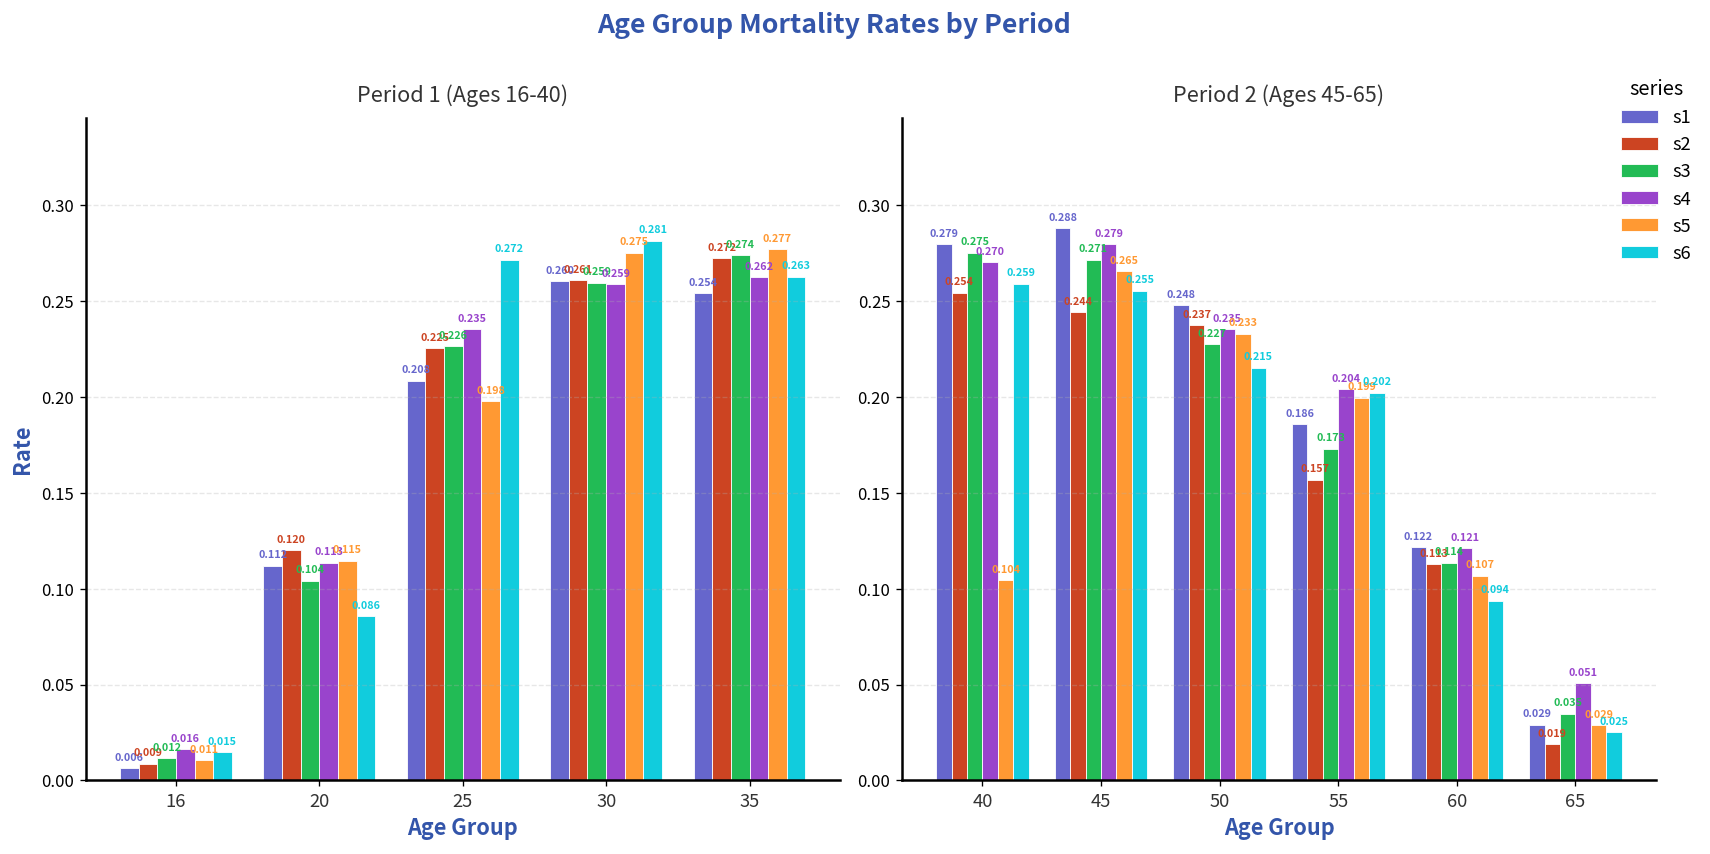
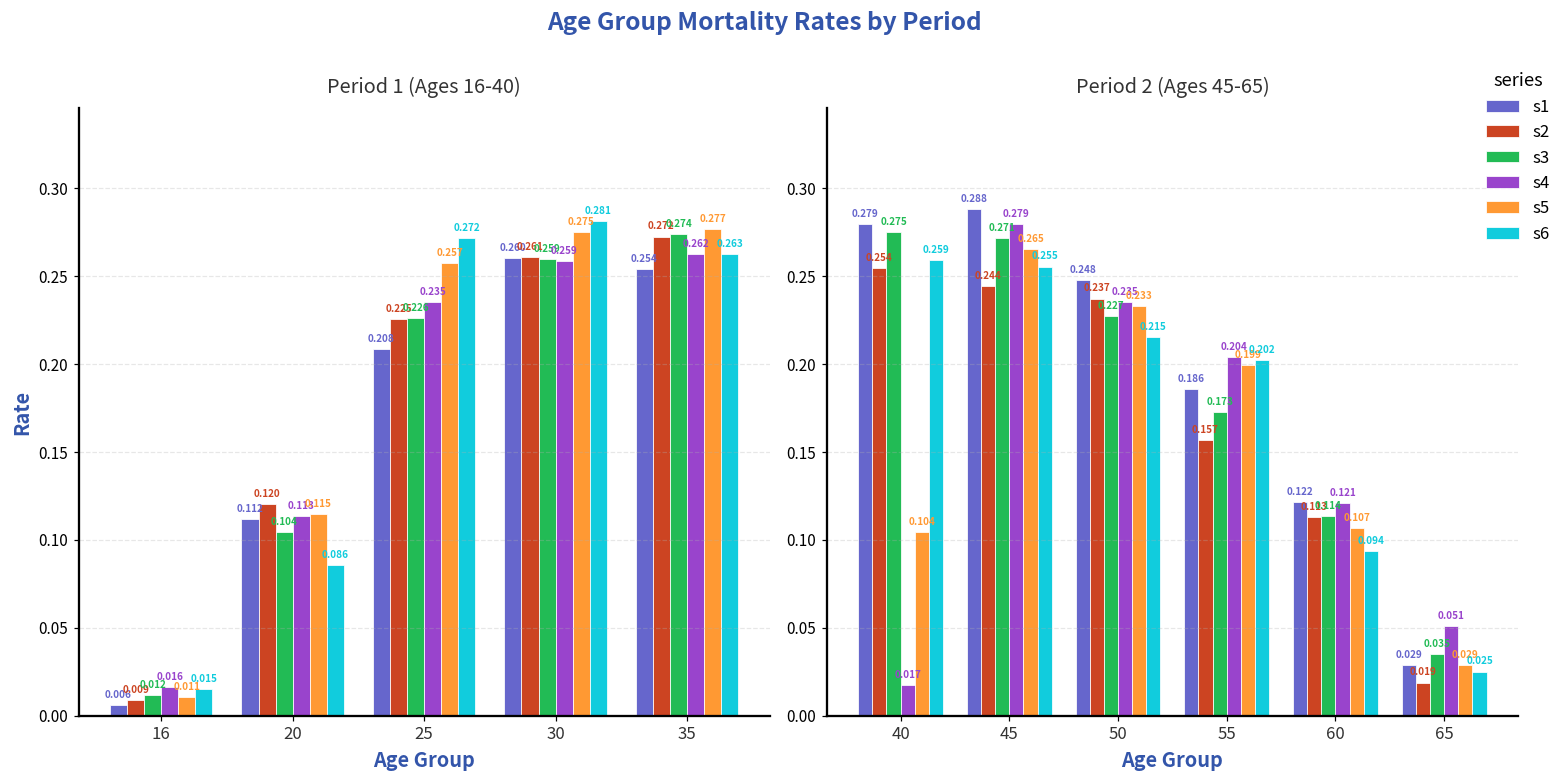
  {
    "Period 1 (Ages 16-40)": {
      "s1": {
        "20": 0.112,
        "25": 0.208,
        "35": 0.254
      },
      "s2": {
        "20": 0.120
      },
      "s3": {
        "20": 0.104
      },
      "s4": {
        "16": 0.016,
        "25": 0.235,
        "35": 0.262
      },
      "s5": {
        "16": 0.011,
-       "25": 0.198,
+       "25": 0.257,
        "30": 0.275,
        "35": 0.277
      },
      "s6": {
        "16": 0.015,
        "20": 0.086,
        "25": 0.272,
        "30": 0.281,
        "35": 0.263
      }
    },
    "Period 2 (Ages 45-65)": {
      "s1": {
        "40": 0.279,
        "45": 0.288,
        "50": 0.248,
        "55": 0.186,
        "60": 0.122,
        "65": 0.029
      },
      "s2": {
        "40": 0.254,
        "45": 0.244,
        "50": 0.237,
        "55": 0.157,
        "65": 0.019
      },
      "s3": {
        "40": 0.275,
        "45": 0.271,
        "50": 0.227,
        "55": 0.173,
        "65": 0.035
      },
      "s4": {
-       "40": 0.270,
+       "40": 0.017,
        "45": 0.279,
        "55": 0.204,
        "60": 0.121,
        "65": 0.051
      },
      "s5": {
        "40": 0.104,
        "45": 0.265,
        "60": 0.107
      },
      "s6": {
        "40": 0.259,
        "45": 0.255,
        "50": 0.215,
        "60": 0.094
      }
    }
  }
